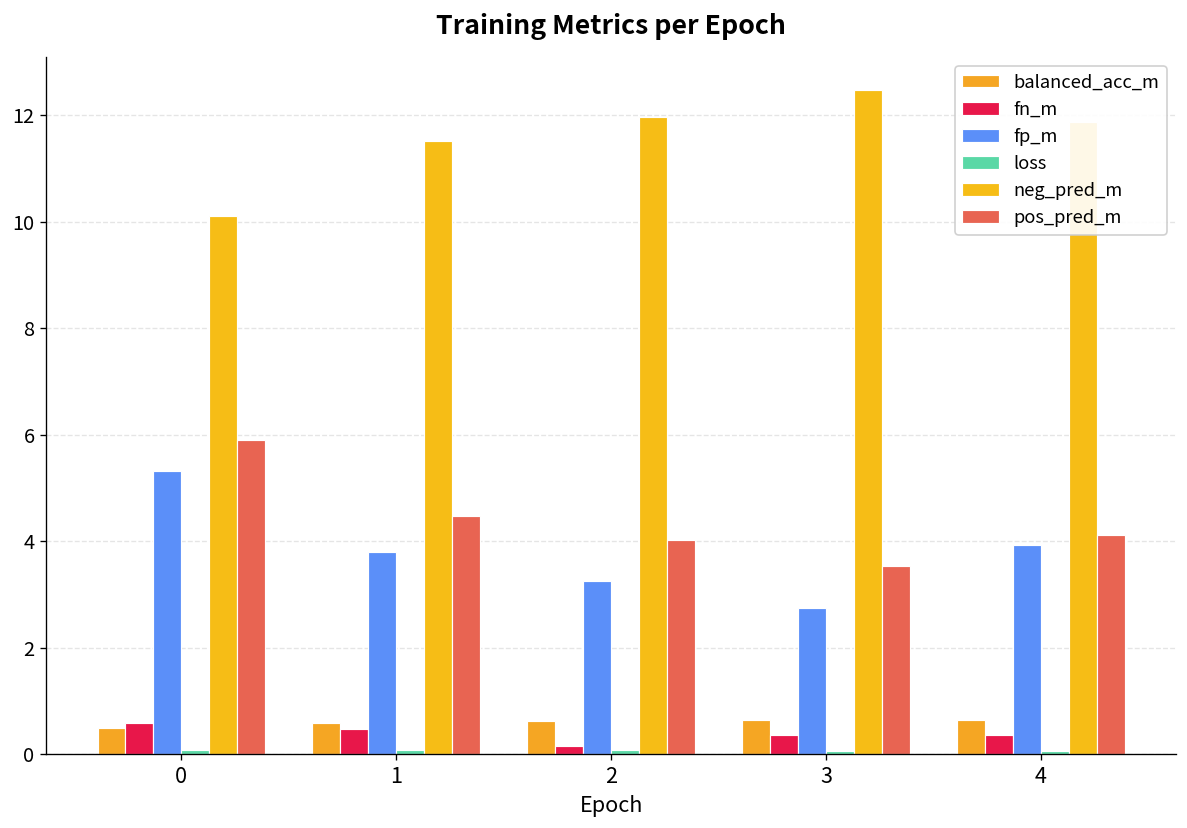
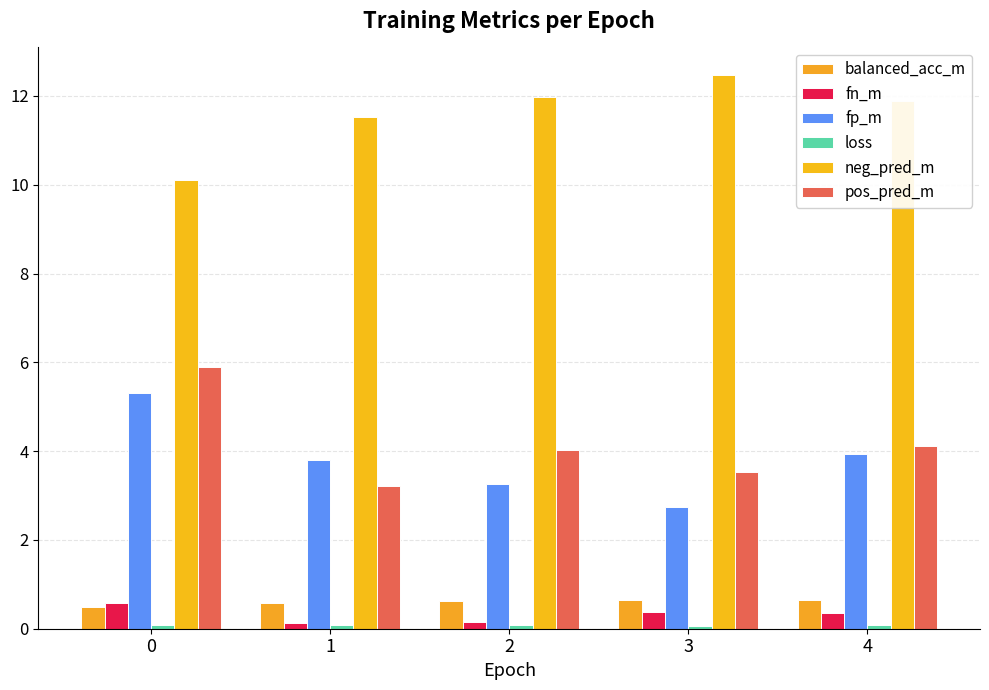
  {
    "fn_m": {
      "0": 0.6,
-     "1": 0.5,
+     "1": 0.1,
      "2": 0.2,
      "3": 0.4,
      "4": 0.4
    },
    "fp_m": {
      "0": 5.3,
      "1": 3.8,
      "2": 3.3,
      "3": 2.7,
      "4": 3.9
    },
    "loss": {
      "0": 0.1,
      "1": 0.1,
      "2": 0.1,
      "3": 0.1,
      "4": 0.1
    },
    "pos_pred_m": {
      "0": 5.9,
-     "1": 4.5,
+     "1": 3.2,
      "2": 4.0,
      "3": 3.5,
      "4": 4.1
    }
  }
